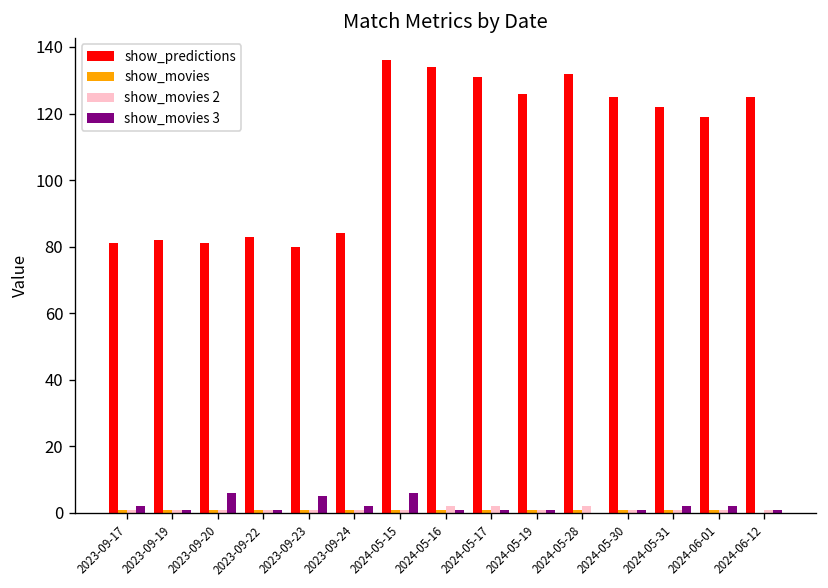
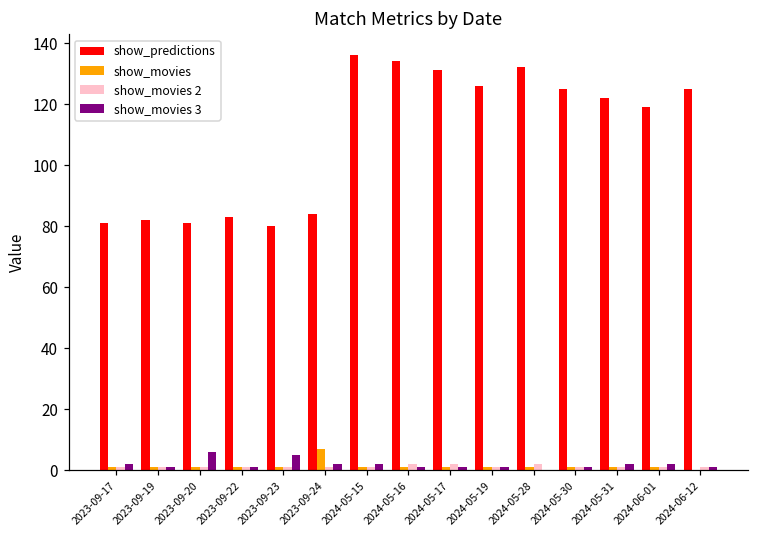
  {
    "show_predictions": {
      "2023-09-17": 81,
      "2023-09-19": 82,
      "2023-09-20": 81,
      "2023-09-22": 83,
      "2023-09-23": 80,
      "2023-09-24": 84,
      "2024-05-15": 136,
      "2024-05-16": 134,
      "2024-05-17": 131,
      "2024-05-19": 126,
      "2024-05-28": 132,
      "2024-05-30": 125,
      "2024-05-31": 122,
      "2024-06-01": 119,
      "2024-06-12": 125
    },
    "show_movies": {
      "2023-09-17": 1,
      "2023-09-19": 1,
      "2023-09-20": 1,
      "2023-09-22": 1,
      "2023-09-23": 1,
-     "2023-09-24": 1,
+     "2023-09-24": 7,
      "2024-05-15": 1,
      "2024-05-16": 1,
      "2024-05-17": 1,
      "2024-05-19": 1,
      "2024-05-28": 1,
      "2024-05-30": 1,
      "2024-05-31": 1,
      "2024-06-01": 1,
      "2024-06-12": 0
    },
    "show_movies 2": {
      "2023-09-17": 1,
      "2023-09-19": 1,
      "2023-09-20": 1,
      "2023-09-22": 1,
      "2023-09-23": 1,
      "2023-09-24": 1,
      "2024-05-15": 1,
      "2024-05-16": 2,
      "2024-05-17": 2,
      "2024-05-19": 1,
      "2024-05-28": 2,
      "2024-05-30": 1,
      "2024-05-31": 1,
      "2024-06-01": 1,
      "2024-06-12": 1
    },
    "show_movies 3": {
      "2023-09-17": 2,
      "2023-09-19": 1,
      "2023-09-20": 6,
      "2023-09-22": 1,
      "2023-09-23": 5,
      "2023-09-24": 2,
-     "2024-05-15": 6,
+     "2024-05-15": 2,
      "2024-05-16": 1,
      "2024-05-17": 1,
      "2024-05-19": 1,
      "2024-05-28": 0,
      "2024-05-30": 1,
      "2024-05-31": 2,
      "2024-06-01": 2,
      "2024-06-12": 1
    }
  }
